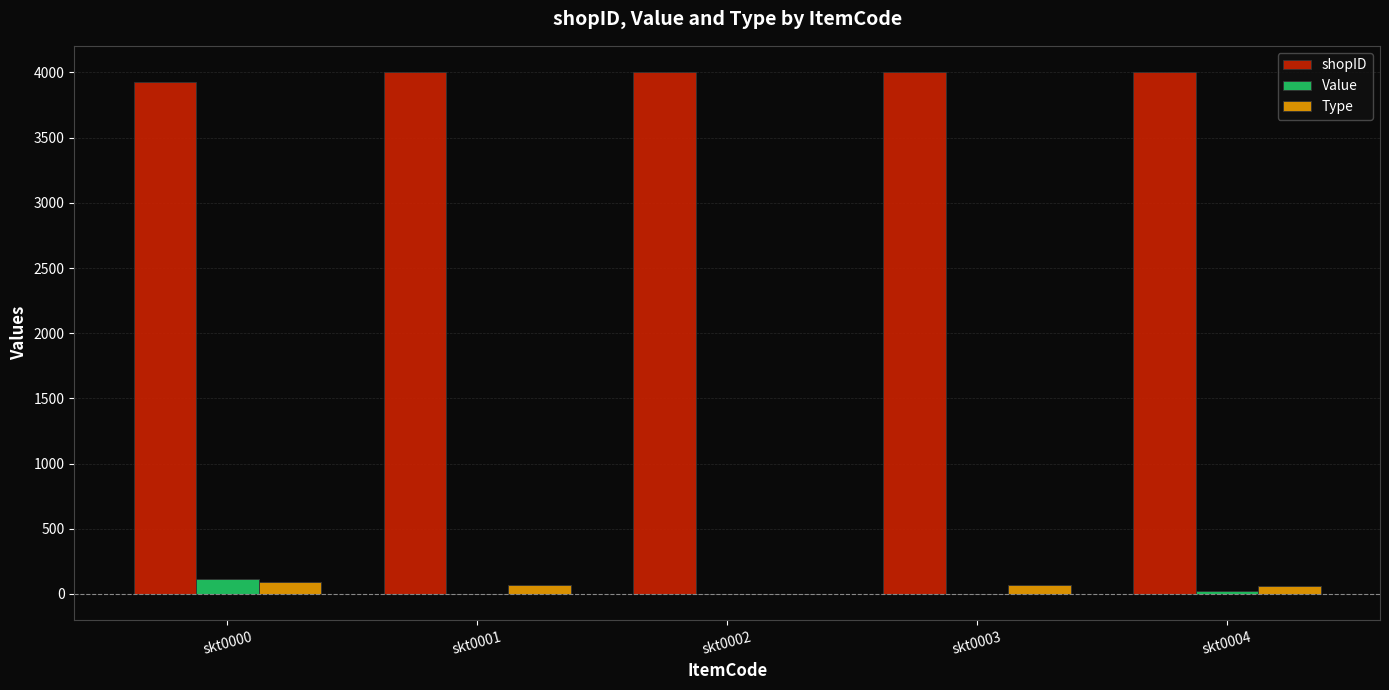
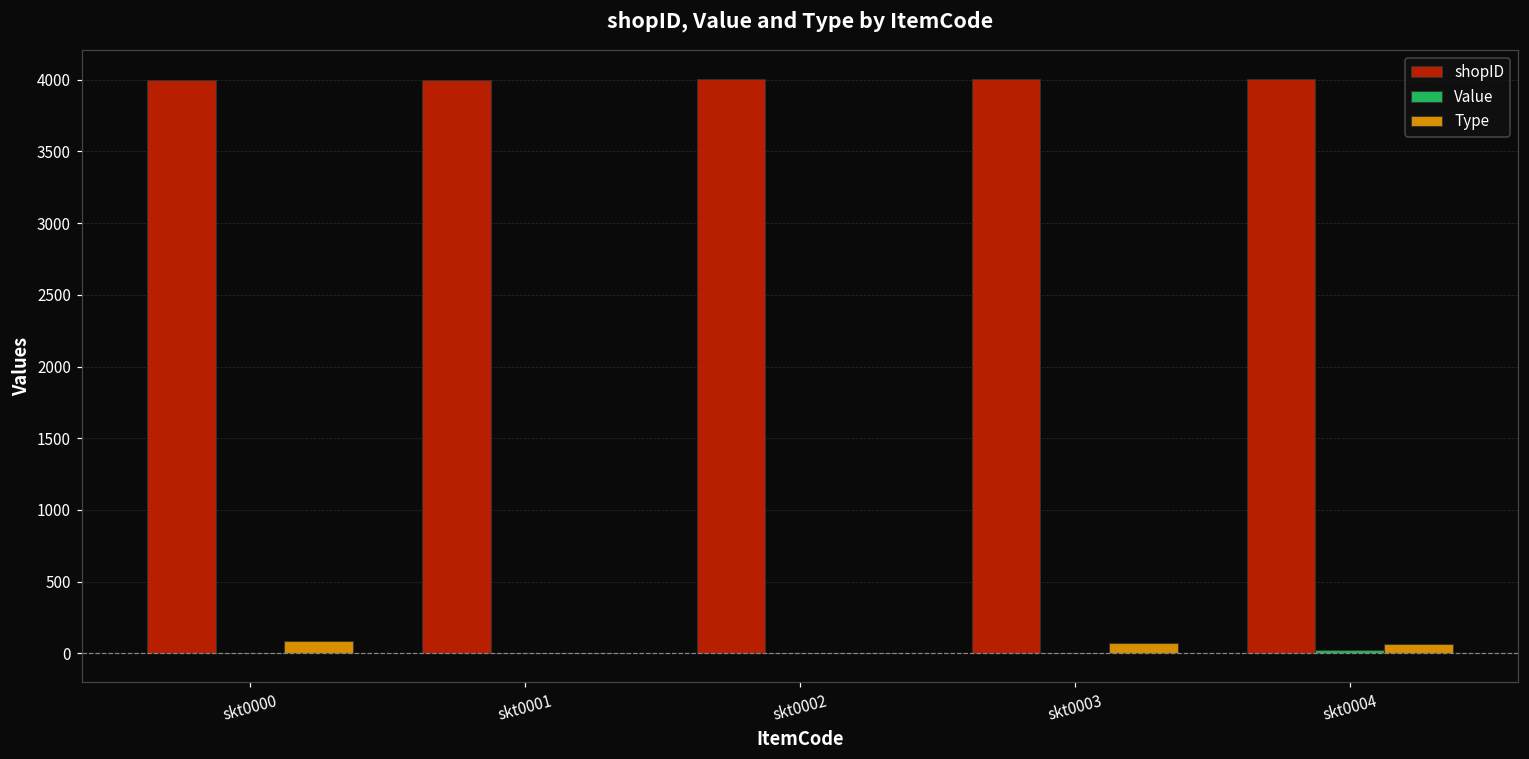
  {
    "shopID": {
-     "skt0000": 3930,
+     "skt0000": 4000,
      "skt0001": 4000,
      "skt0002": 4000,
      "skt0003": 4000,
      "skt0004": 4000
    },
    "Value": {
-     "skt0000": 120,
+     "skt0000": 0,
      "skt0004": 20
    },
    "Type": {
      "skt0000": 90,
-     "skt0001": 70,
+     "skt0001": 0,
      "skt0003": 70,
      "skt0004": 60
    }
  }
